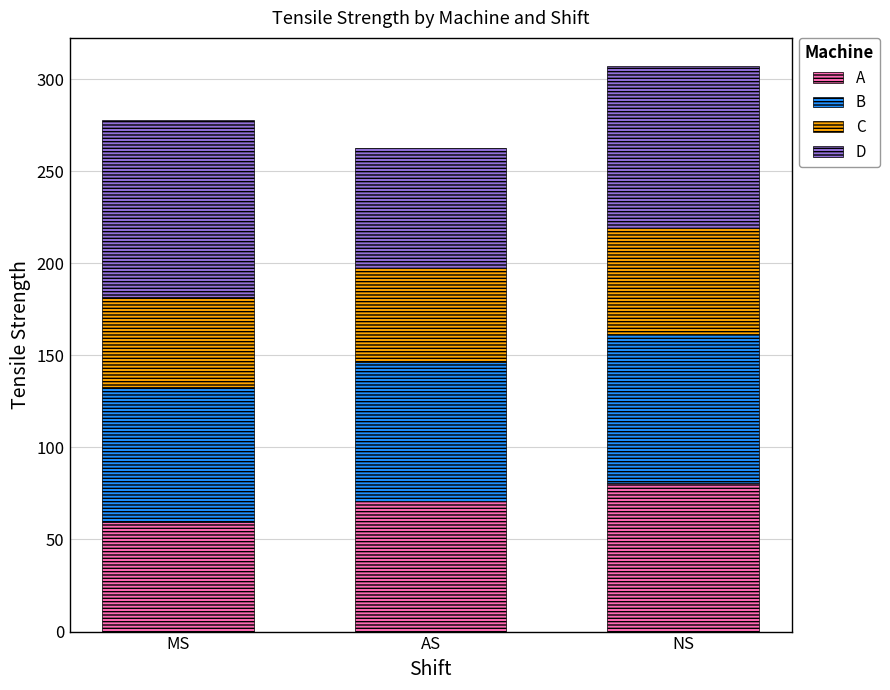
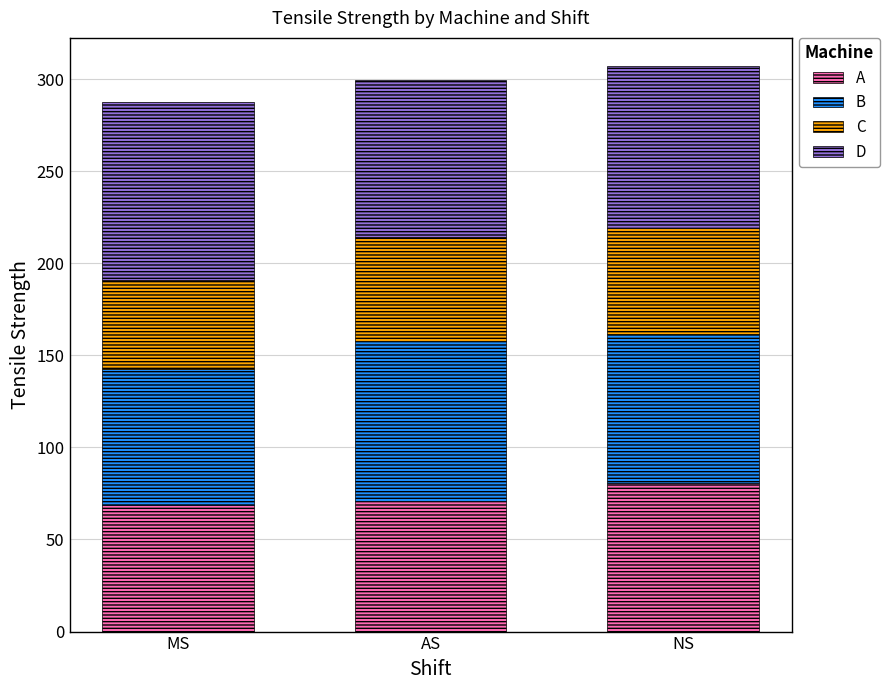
  {
    "A": {
-     "MS": 59,
+     "MS": 69,
      "AS": 71,
      "NS": 81
    },
    "B": {
      "MS": 74,
-     "AS": 75,
+     "AS": 87,
      "NS": 81
    },
    "C": {
      "MS": 49,
-     "AS": 51,
+     "AS": 56,
      "NS": 57
    },
    "D": {
      "MS": 96,
-     "AS": 66,
+     "AS": 85,
      "NS": 88
    }
  }
